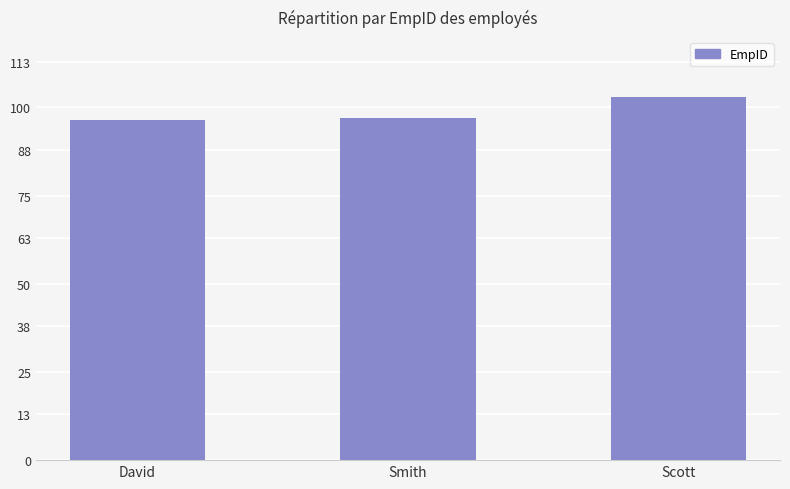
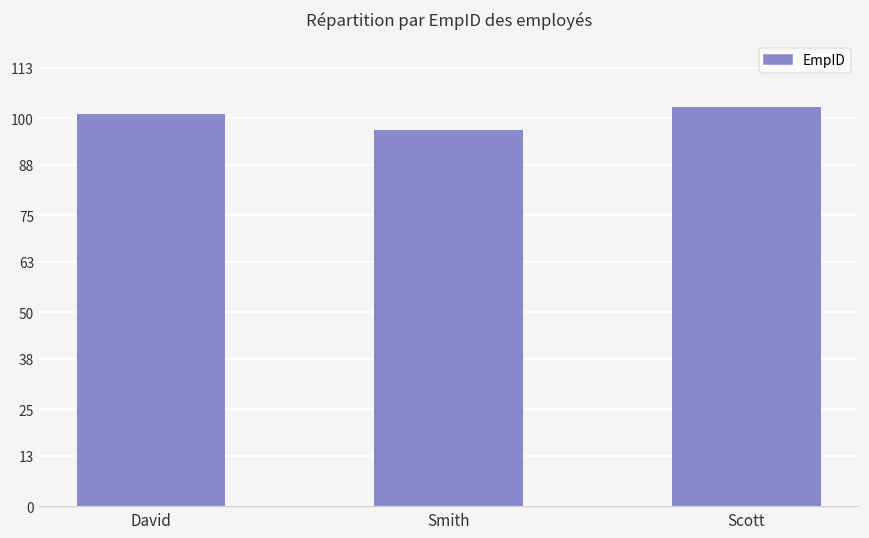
  {
-   "David": 97,
+   "David": 101,
    "Smith": 97,
    "Scott": 103
  }
